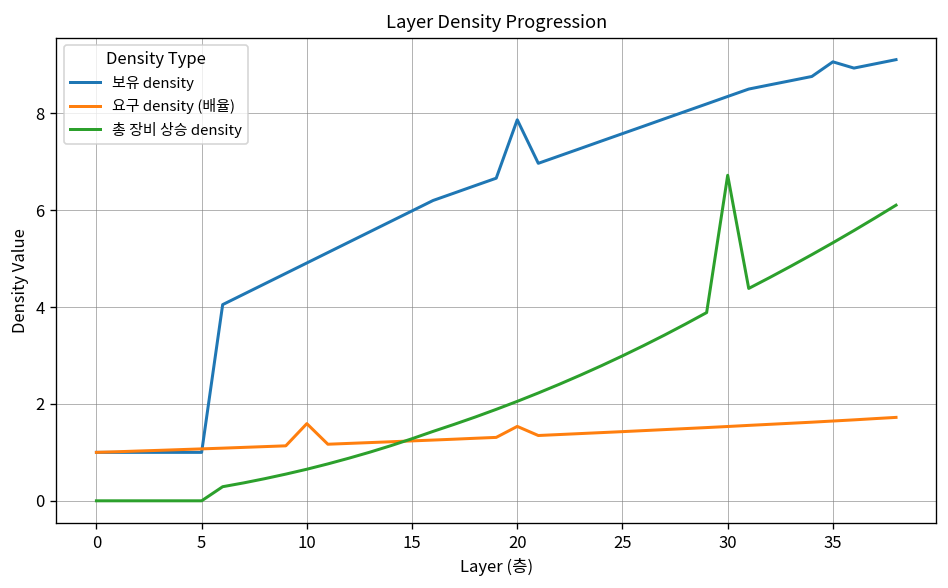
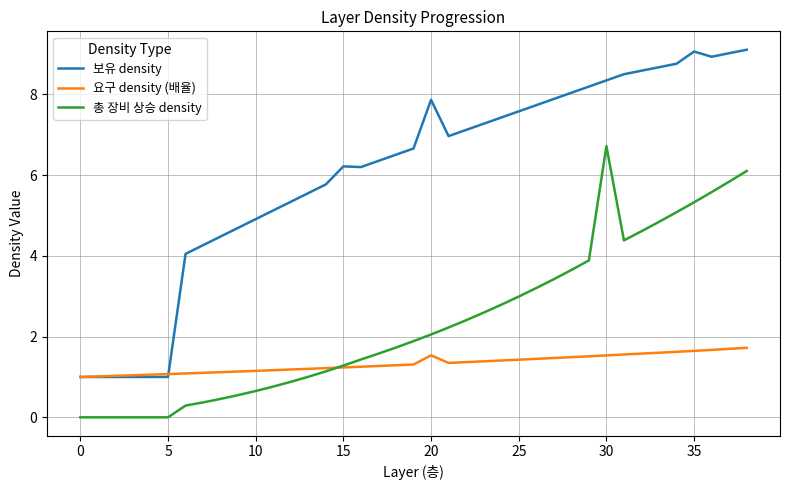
  {
    "보유 density": {
      "5": 1.0,
      "10": 4.9,
-     "15": 6.0,
+     "15": 6.2,
      "20": 7.9,
      "25": 7.6,
      "30": 8.3,
      "35": 9.1
    },
    "요구 density (배율)": {
      "5": 1.1,
-     "10": 1.6,
+     "10": 1.2,
      "20": 1.5,
      "25": 1.4,
      "30": 1.5,
      "35": 1.6
    },
    "총 장비 상승 density": {
      "0": 0.0,
      "5": 0.0,
      "10": 0.7,
      "20": 2.1,
      "25": 3.0,
      "30": 6.7,
      "35": 5.3
    }
  }
